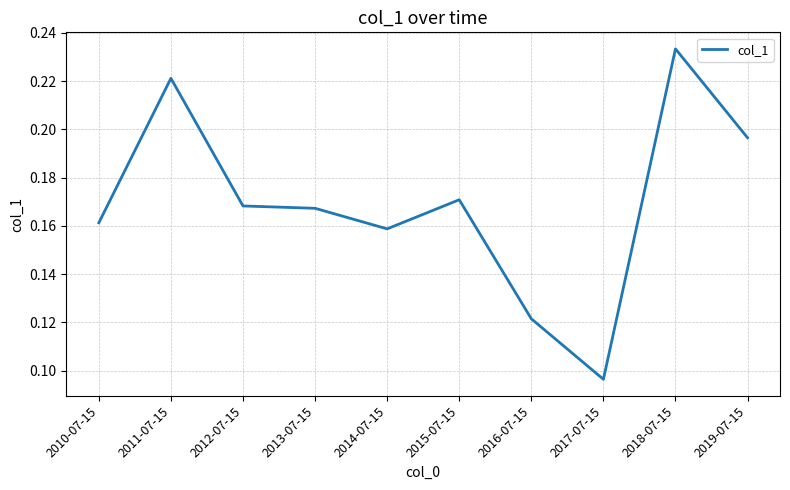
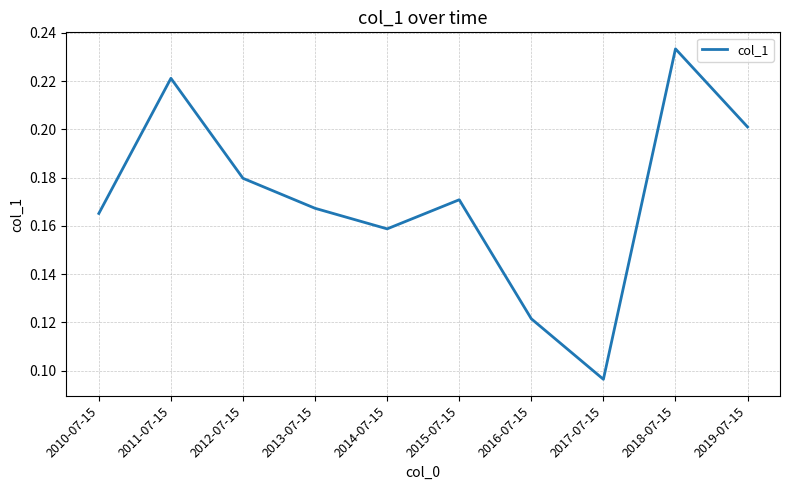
  {
-   "2010-07-15": 0.161,
+   "2010-07-15": 0.165,
    "2011-07-15": 0.221,
-   "2012-07-15": 0.168,
+   "2012-07-15": 0.180,
    "2013-07-15": 0.167,
    "2014-07-15": 0.159,
    "2015-07-15": 0.171,
    "2016-07-15": 0.121,
    "2017-07-15": 0.096,
    "2018-07-15": 0.233,
-   "2019-07-15": 0.197
+   "2019-07-15": 0.201
  }
